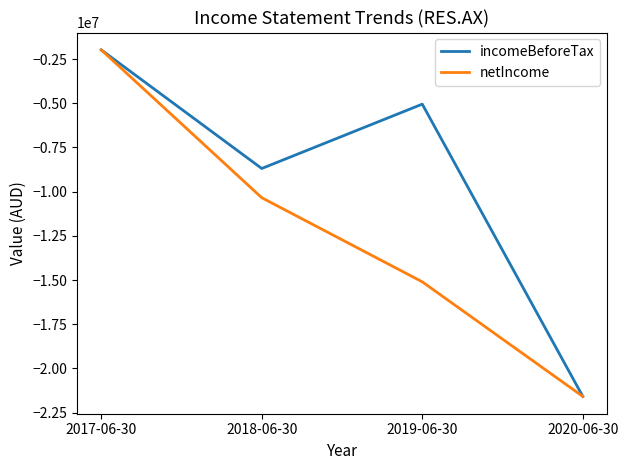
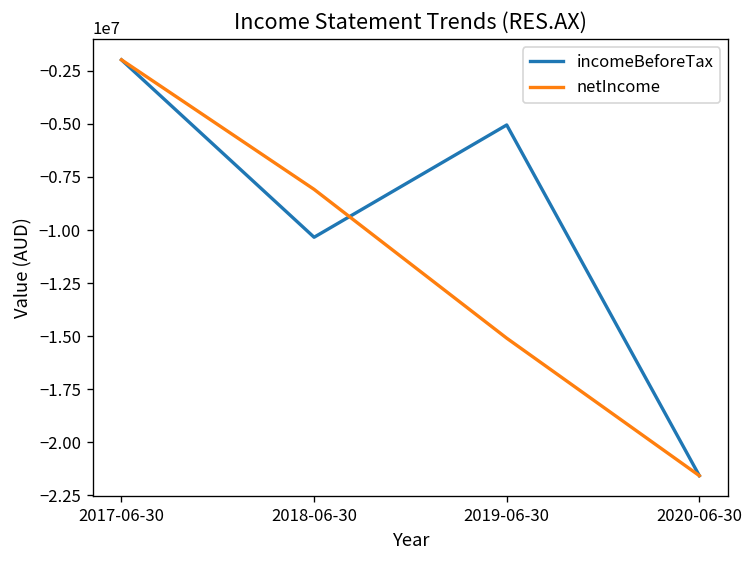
  {
    "incomeBeforeTax": {
-     "2018-06-30": -8700000,
+     "2018-06-30": -10300000,
      "2019-06-30": -5000000
    },
    "netIncome": {
-     "2018-06-30": -10300000,
+     "2018-06-30": -8100000,
      "2019-06-30": -15100000
    }
  }
